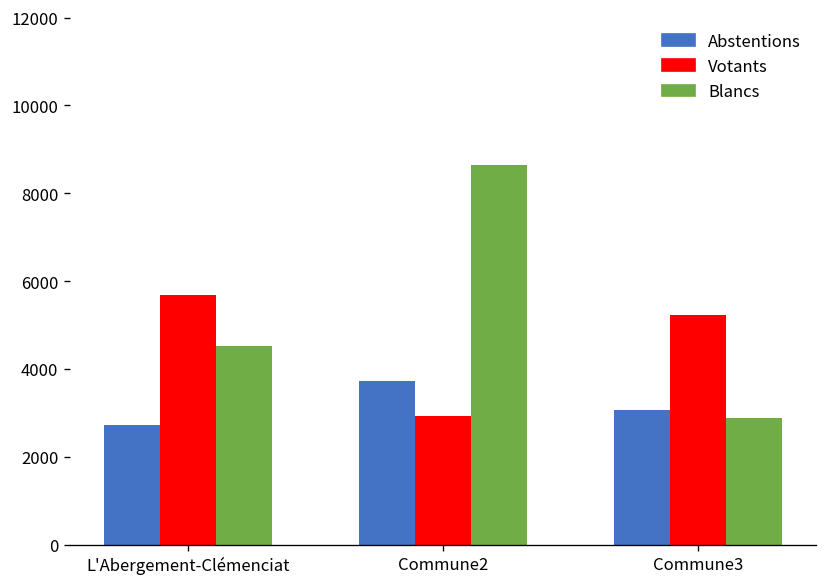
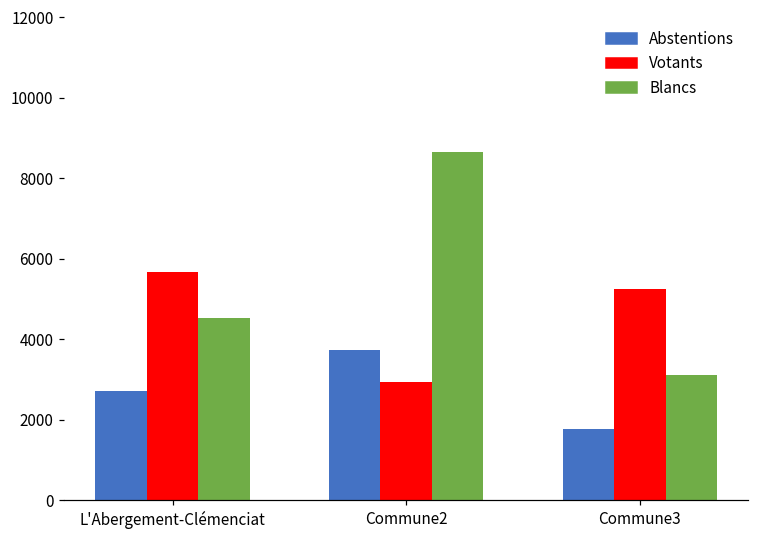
  {
    "Abstentions": {
      "L'Abergement-Clémenciat": 2700,
      "Commune2": 3700,
-     "Commune3": 3100
+     "Commune3": 1800
    },
    "Votants": {
      "L'Abergement-Clémenciat": 5700,
      "Commune2": 2900,
      "Commune3": 5200
    },
    "Blancs": {
      "L'Abergement-Clémenciat": 4500,
      "Commune2": 8600,
-     "Commune3": 2900
+     "Commune3": 3100
    }
  }
